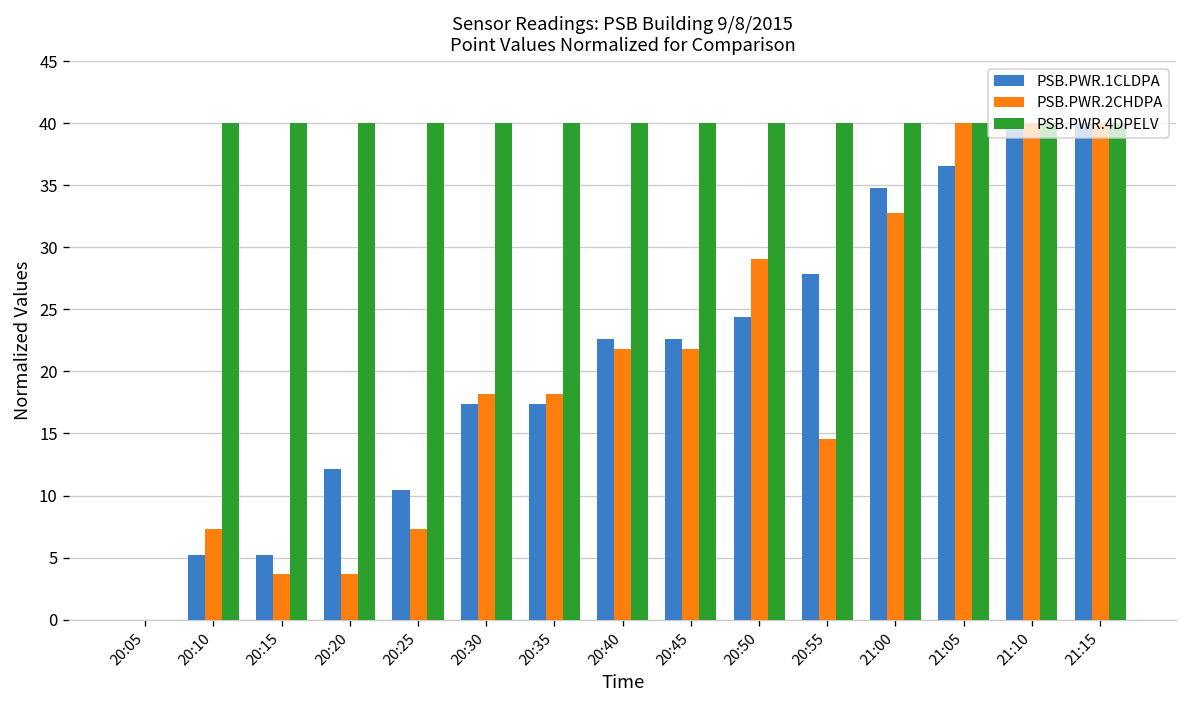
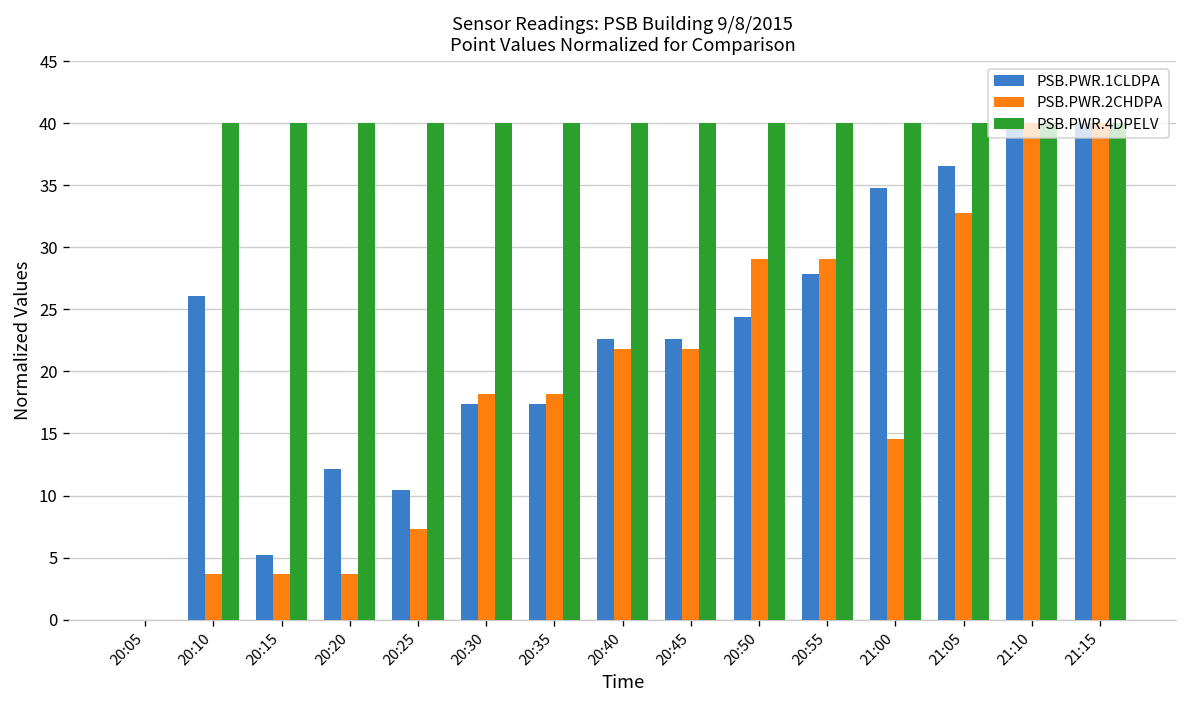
  {
    "PSB.PWR.1CLDPA": {
      "20:05": 0.0,
-     "20:10": 5.2,
+     "20:10": 26.1,
      "20:15": 5.2,
      "20:20": 12.2,
      "20:25": 10.4,
      "20:30": 17.4,
      "20:35": 17.4,
      "20:40": 22.6,
      "20:45": 22.6,
      "20:50": 24.3,
      "20:55": 27.8,
      "21:00": 34.8,
      "21:05": 36.5
    },
    "PSB.PWR.2CHDPA": {
      "20:05": 0.0,
-     "20:10": 7.3,
+     "20:10": 3.6,
      "20:15": 3.6,
      "20:20": 3.6,
      "20:25": 7.3,
      "20:30": 18.2,
      "20:35": 18.2,
      "20:40": 21.8,
      "20:45": 21.8,
      "20:50": 29.1,
-     "20:55": 14.5,
-     "21:00": 32.7,
-     "21:05": 40.0
+     "20:55": 29.1,
+     "21:00": 14.5,
+     "21:05": 32.7
    },
    "PSB.PWR.4DPELV": {
      "20:05": 0.0,
      "20:10": 40.0,
      "20:15": 40.0,
      "20:20": 40.0,
      "20:25": 40.0,
      "20:30": 40.0,
      "20:35": 40.0,
      "20:40": 40.0,
      "20:45": 40.0,
      "20:50": 40.0,
      "20:55": 40.0,
      "21:00": 40.0,
      "21:05": 40.0
    }
  }
